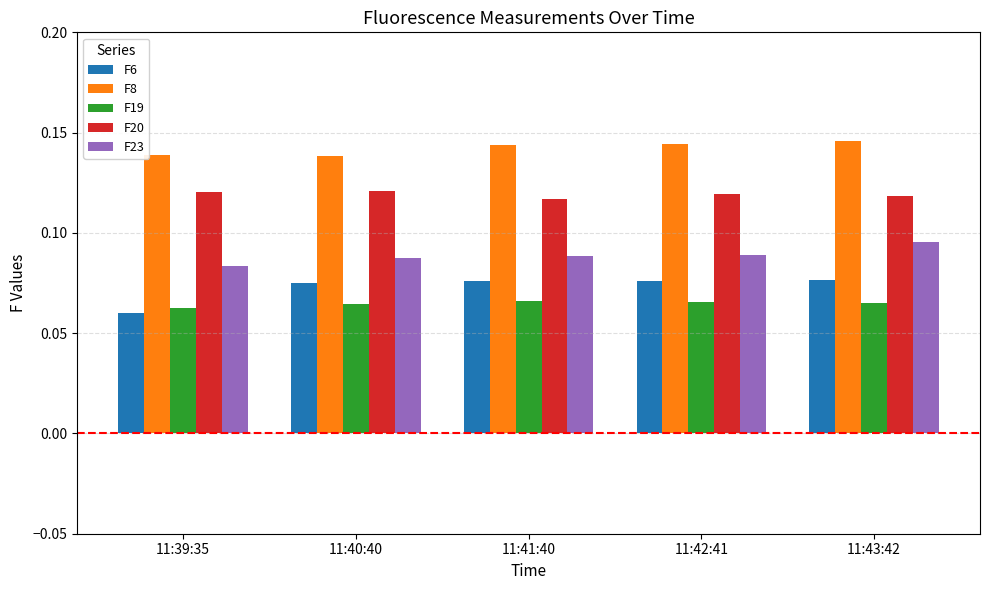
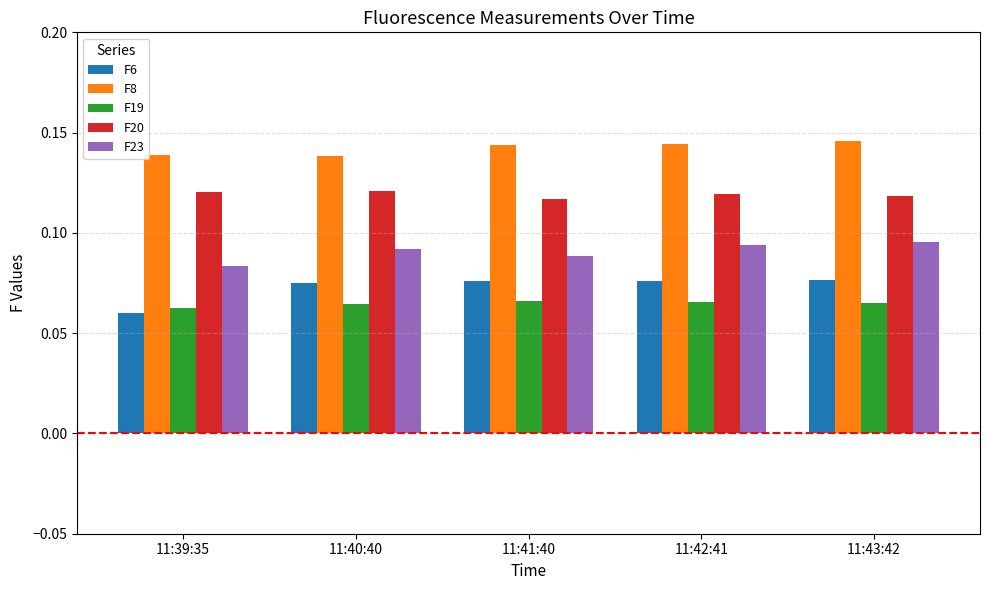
  {
    "F6": {
      "11:39:35": 0.060,
      "11:40:40": 0.075,
      "11:41:40": 0.076,
      "11:42:41": 0.076,
      "11:43:42": 0.077
    },
    "F8": {
      "11:39:35": 0.139,
      "11:40:40": 0.138,
      "11:41:40": 0.144,
      "11:42:41": 0.144,
      "11:43:42": 0.146
    },
    "F19": {
      "11:39:35": 0.063,
      "11:40:40": 0.065,
      "11:41:40": 0.066,
      "11:42:41": 0.066,
      "11:43:42": 0.065
    },
    "F20": {
      "11:39:35": 0.120,
      "11:40:40": 0.121,
      "11:41:40": 0.117,
      "11:42:41": 0.119,
      "11:43:42": 0.118
    },
    "F23": {
      "11:39:35": 0.084,
-     "11:40:40": 0.088,
+     "11:40:40": 0.092,
      "11:41:40": 0.089,
-     "11:42:41": 0.089,
+     "11:42:41": 0.094,
      "11:43:42": 0.096
    }
  }
